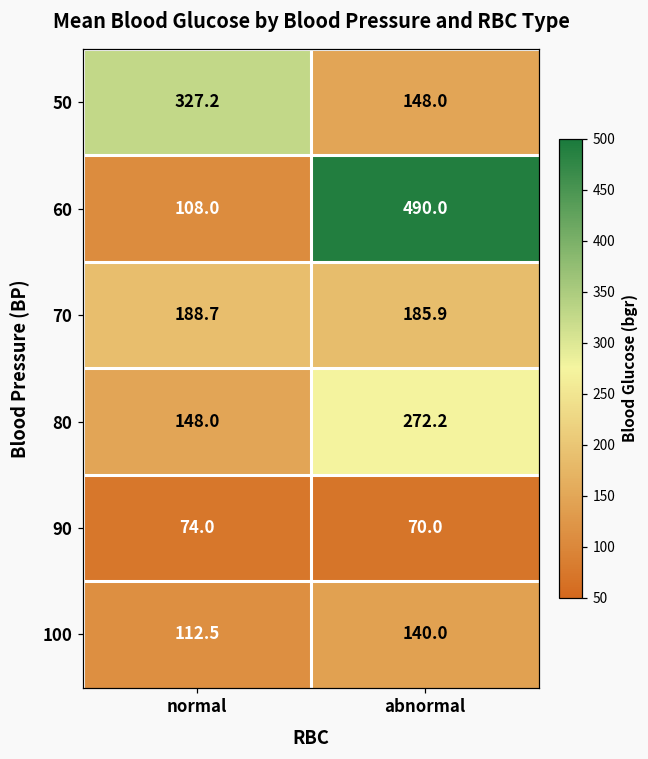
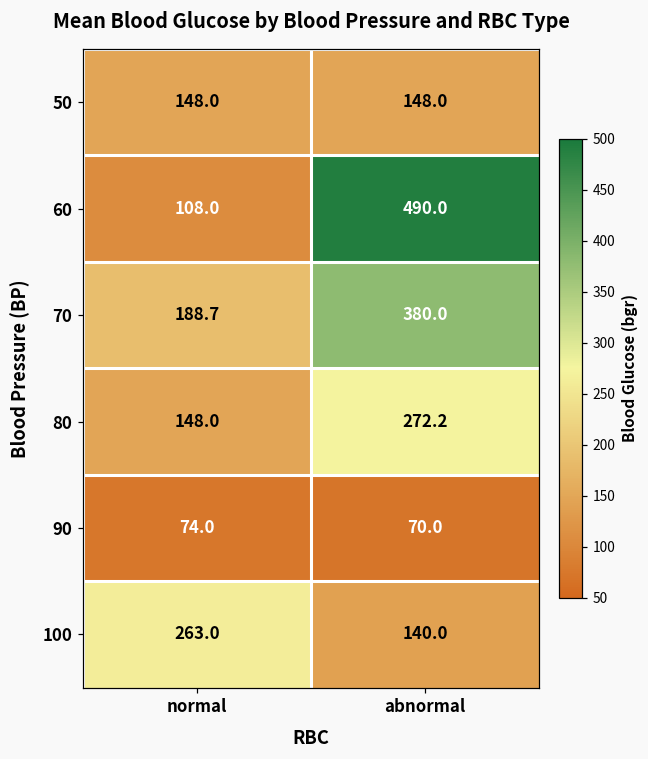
  {
    "50": {
-     "normal": 327.2,
+     "normal": 148.0,
      "abnormal": 148.0
    },
    "60": {
      "normal": 108.0,
      "abnormal": 490.0
    },
    "70": {
      "normal": 188.7,
-     "abnormal": 185.9
+     "abnormal": 380.0
    },
    "80": {
      "normal": 148.0,
      "abnormal": 272.2
    },
    "90": {
      "normal": 74.0,
      "abnormal": 70.0
    },
    "100": {
-     "normal": 112.5,
+     "normal": 263.0,
      "abnormal": 140.0
    }
  }
